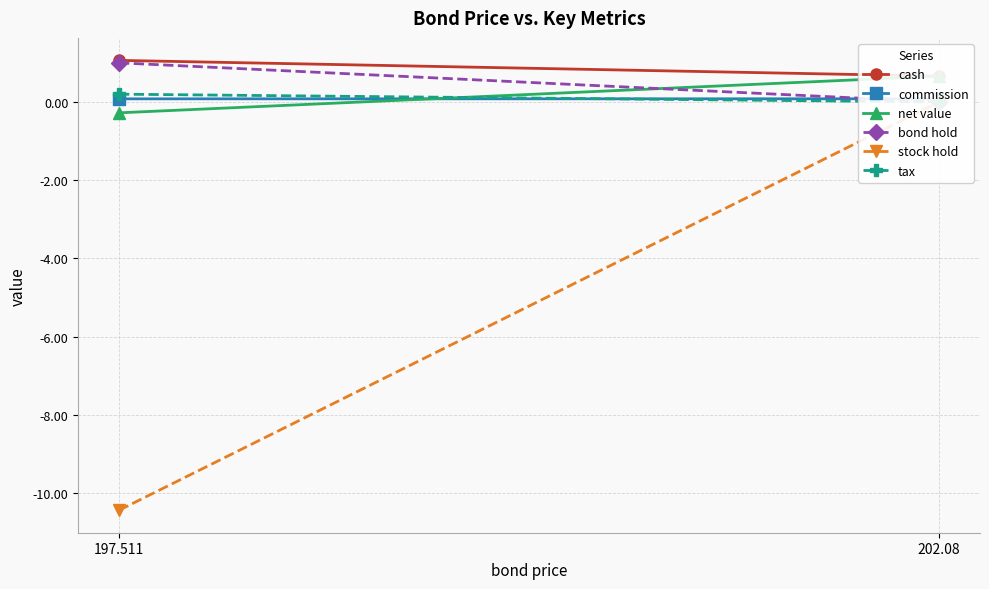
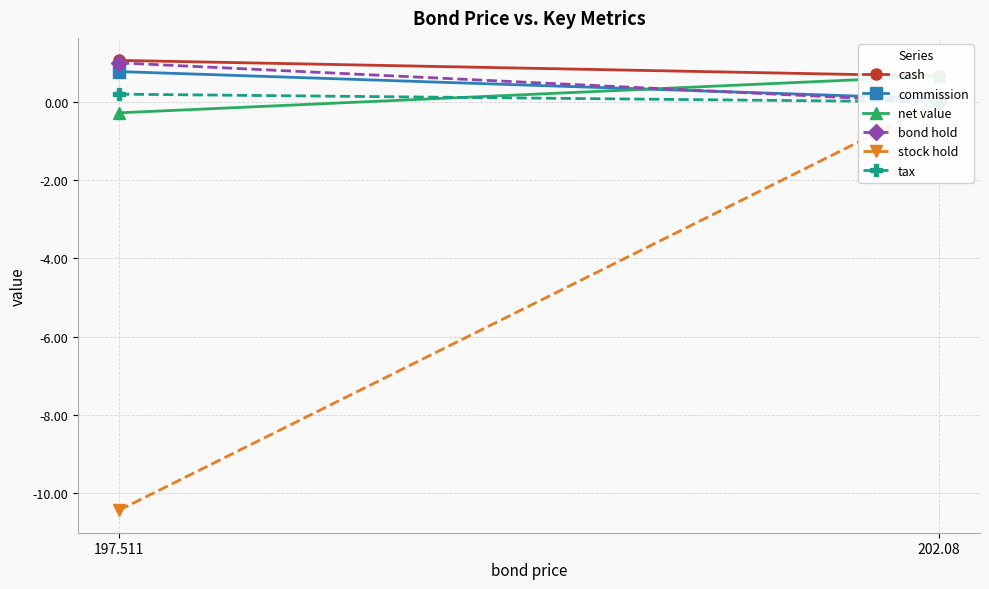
  {
    "commission": {
-     "197.511": 0.1
+     "197.511": 0.8
    },
    "stock hold": {
      "197.511": -10.4
    }
  }
